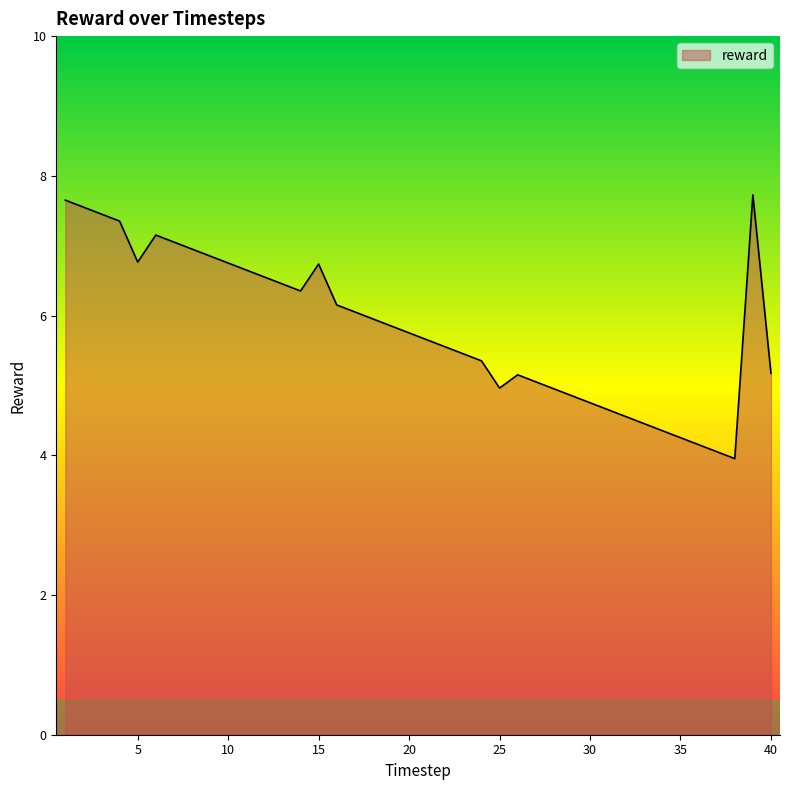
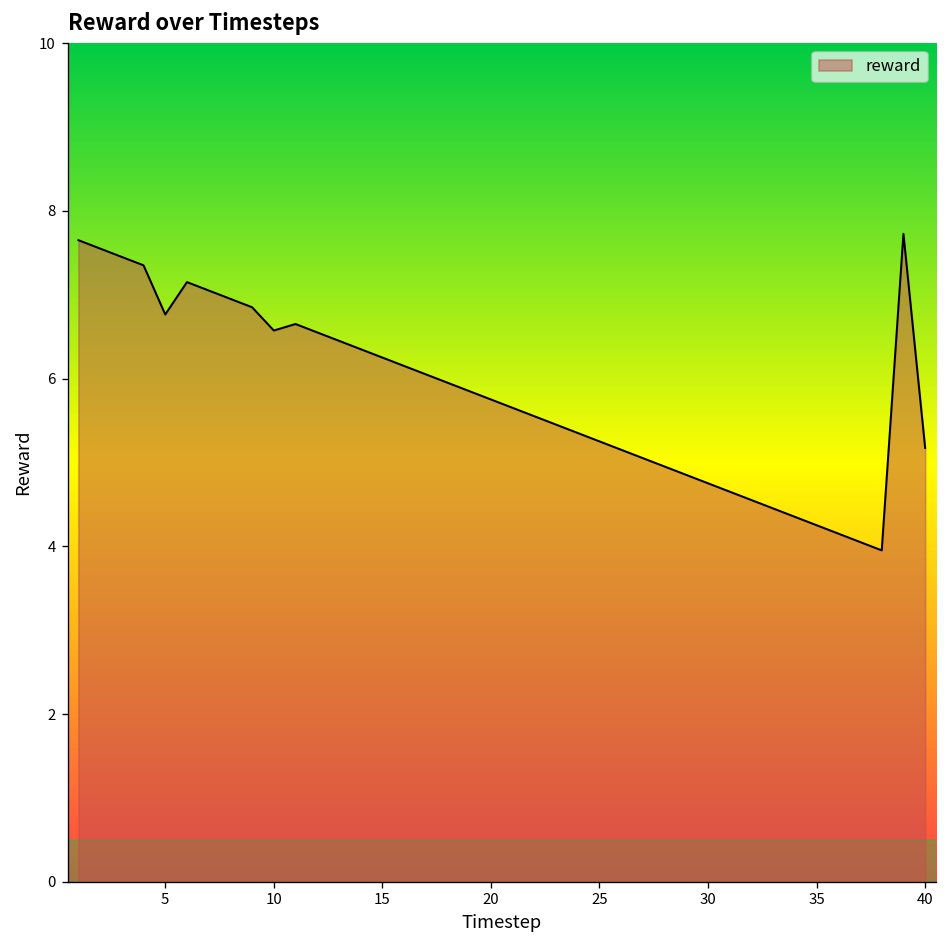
  {
    "5": 6.8,
-   "10": 6.8,
-   "15": 6.7,
+   "10": 6.6,
+   "15": 6.3,
    "20": 5.8,
-   "25": 5.0,
+   "25": 5.3,
    "30": 4.8,
    "35": 4.3,
    "40": 5.2
  }
